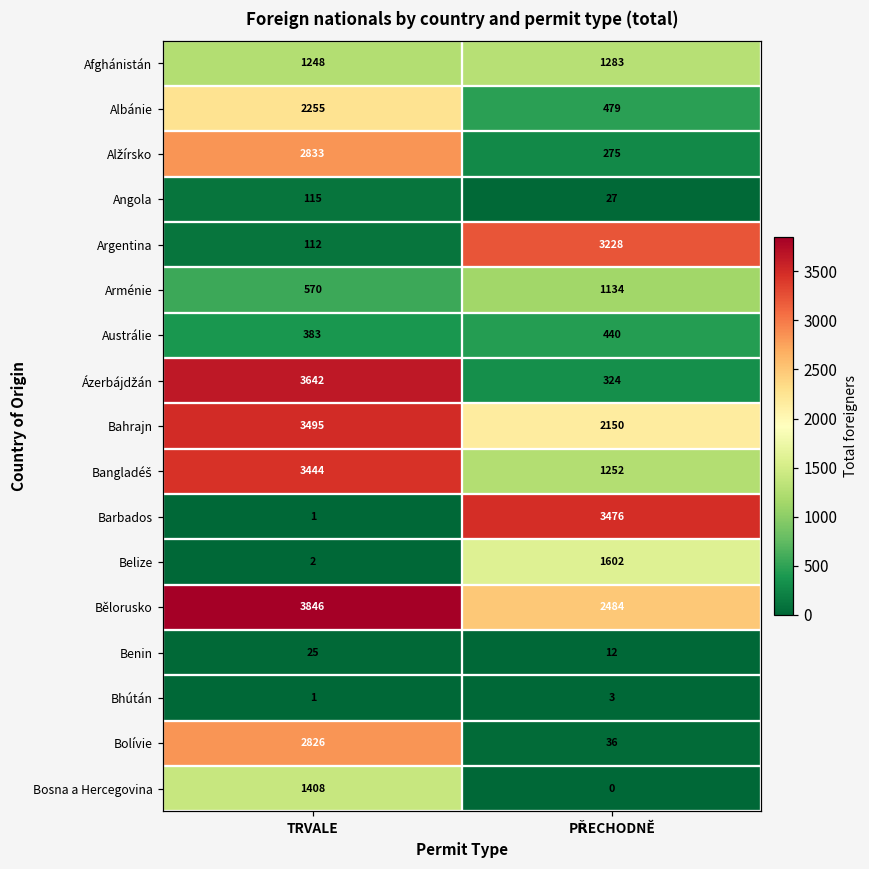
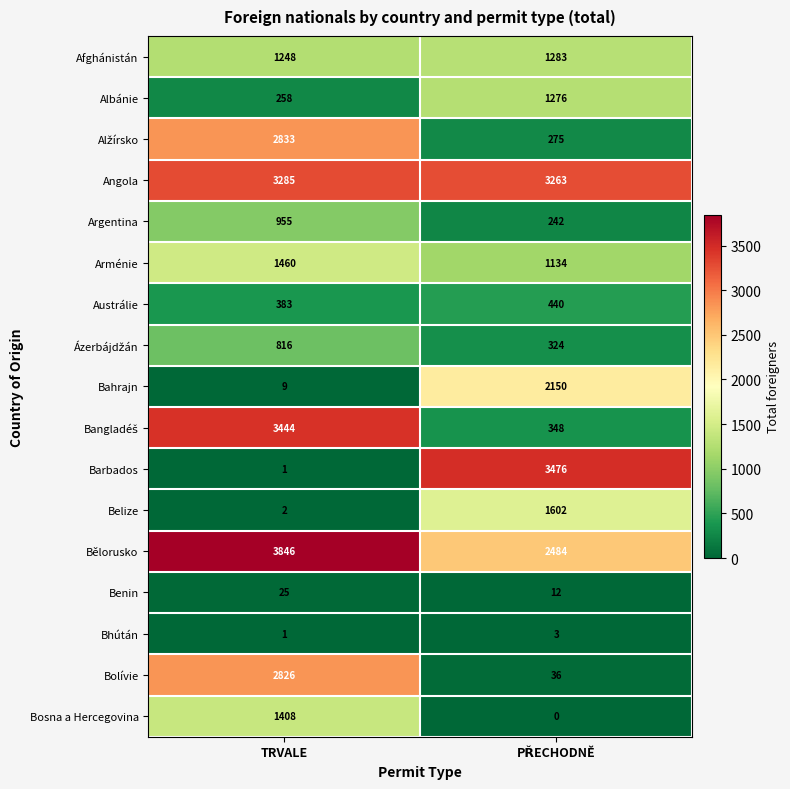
  {
    "Afghánistán": {
      "TRVALE": 1248,
      "PŘECHODNĚ": 1283
    },
    "Albánie": {
-     "TRVALE": 2255,
-     "PŘECHODNĚ": 479
+     "TRVALE": 258,
+     "PŘECHODNĚ": 1276
    },
    "Alžírsko": {
      "TRVALE": 2833,
      "PŘECHODNĚ": 275
    },
    "Angola": {
-     "TRVALE": 115,
-     "PŘECHODNĚ": 27
+     "TRVALE": 3285,
+     "PŘECHODNĚ": 3263
    },
    "Argentina": {
-     "TRVALE": 112,
-     "PŘECHODNĚ": 3228
+     "TRVALE": 955,
+     "PŘECHODNĚ": 242
    },
    "Arménie": {
-     "TRVALE": 570,
+     "TRVALE": 1460,
      "PŘECHODNĚ": 1134
    },
    "Austrálie": {
      "TRVALE": 383,
      "PŘECHODNĚ": 440
    },
    "Ázerbájdžán": {
-     "TRVALE": 3642,
+     "TRVALE": 816,
      "PŘECHODNĚ": 324
    },
    "Bahrajn": {
-     "TRVALE": 3495,
+     "TRVALE": 9,
      "PŘECHODNĚ": 2150
    },
    "Bangladéš": {
      "TRVALE": 3444,
-     "PŘECHODNĚ": 1252
+     "PŘECHODNĚ": 348
    },
    "Barbados": {
      "TRVALE": 1,
      "PŘECHODNĚ": 3476
    },
    "Belize": {
      "TRVALE": 2,
      "PŘECHODNĚ": 1602
    },
    "Bělorusko": {
      "TRVALE": 3846,
      "PŘECHODNĚ": 2484
    },
    "Benin": {
      "TRVALE": 25,
      "PŘECHODNĚ": 12
    },
    "Bhútán": {
      "TRVALE": 1,
      "PŘECHODNĚ": 3
    },
    "Bolívie": {
      "TRVALE": 2826,
      "PŘECHODNĚ": 36
    },
    "Bosna a Hercegovina": {
      "TRVALE": 1408,
      "PŘECHODNĚ": 0
    }
  }
